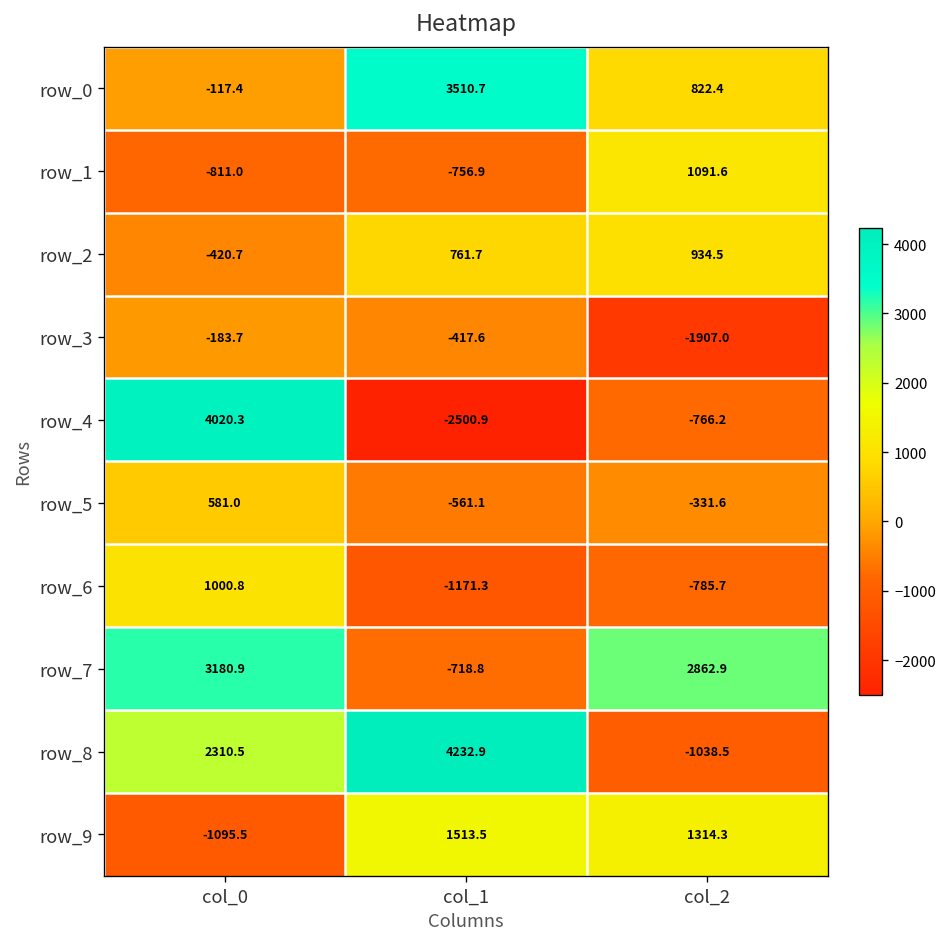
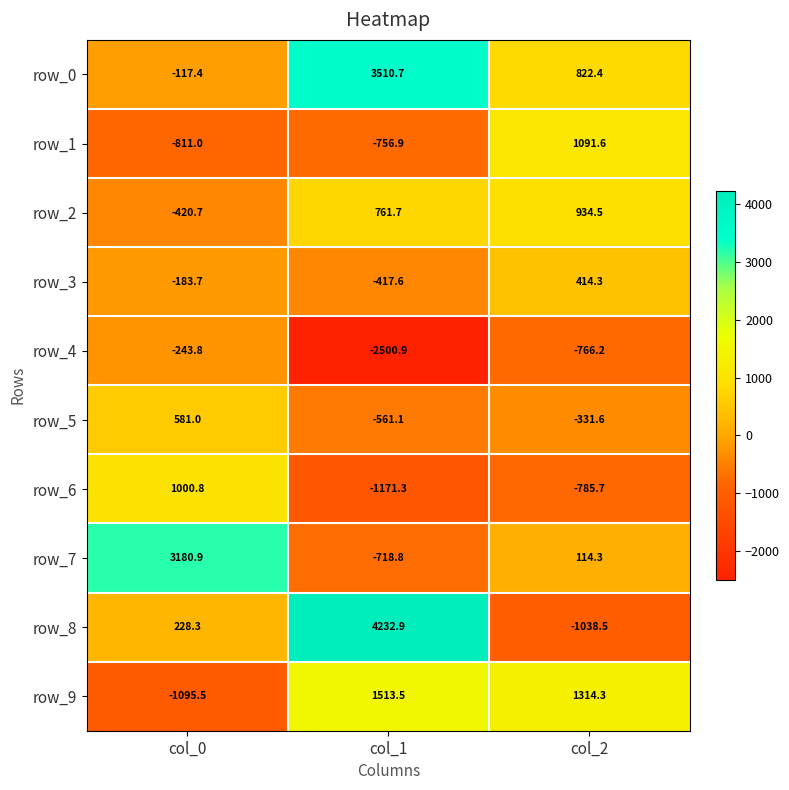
  {
    "row_0": {
      "col_0": -117.4,
      "col_1": 3510.7,
      "col_2": 822.4
    },
    "row_1": {
      "col_0": -811.0,
      "col_1": -756.9,
      "col_2": 1091.6
    },
    "row_2": {
      "col_0": -420.7,
      "col_1": 761.7,
      "col_2": 934.5
    },
    "row_3": {
      "col_0": -183.7,
      "col_1": -417.6,
-     "col_2": -1907.0
+     "col_2": 414.3
    },
    "row_4": {
-     "col_0": 4020.3,
+     "col_0": -243.8,
      "col_1": -2500.9,
      "col_2": -766.2
    },
    "row_5": {
      "col_0": 581.0,
      "col_1": -561.1,
      "col_2": -331.6
    },
    "row_6": {
      "col_0": 1000.8,
      "col_1": -1171.3,
      "col_2": -785.7
    },
    "row_7": {
      "col_0": 3180.9,
      "col_1": -718.8,
-     "col_2": 2862.9
+     "col_2": 114.3
    },
    "row_8": {
-     "col_0": 2310.5,
+     "col_0": 228.3,
      "col_1": 4232.9,
      "col_2": -1038.5
    },
    "row_9": {
      "col_0": -1095.5,
      "col_1": 1513.5,
      "col_2": 1314.3
    }
  }
